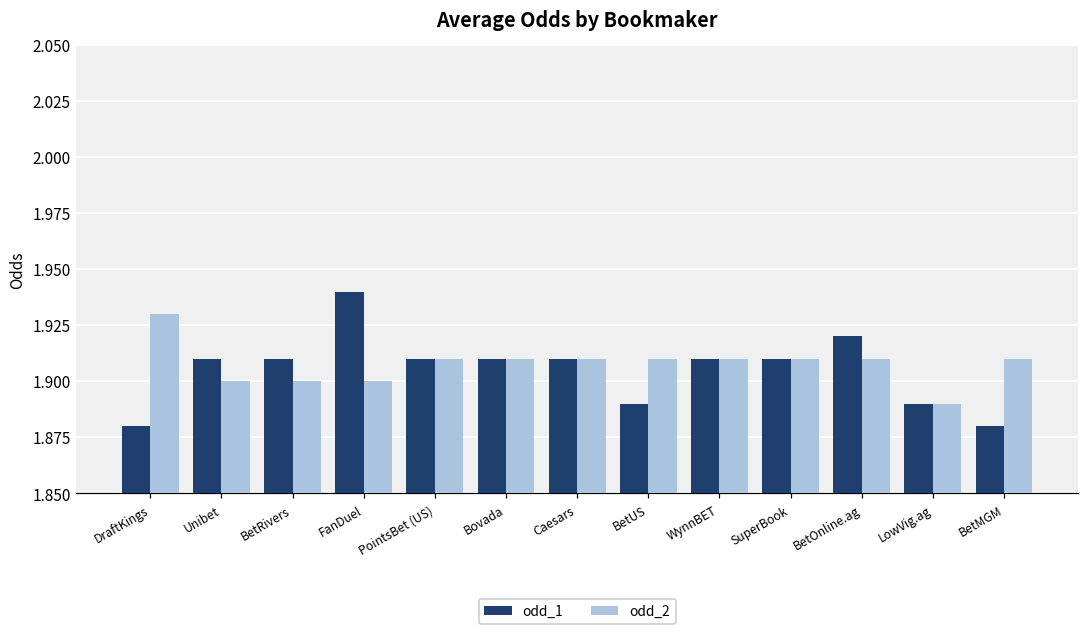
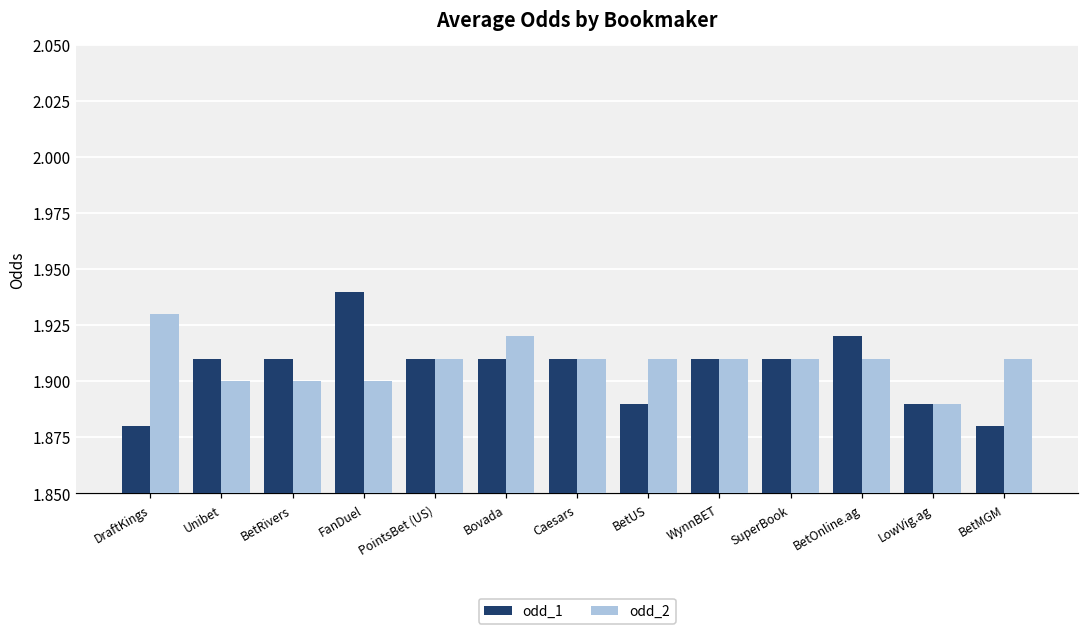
  {
    "odd_1": {
      "DraftKings": 1.88,
      "Unibet": 1.91,
      "BetRivers": 1.91,
      "FanDuel": 1.94,
      "PointsBet (US)": 1.91,
      "Bovada": 1.91,
      "Caesars": 1.91,
      "BetUS": 1.89,
      "WynnBET": 1.91,
      "SuperBook": 1.91,
      "BetOnline.ag": 1.92,
      "LowVig.ag": 1.89,
      "BetMGM": 1.88
    },
    "odd_2": {
      "DraftKings": 1.93,
      "Unibet": 1.90,
      "BetRivers": 1.90,
      "FanDuel": 1.90,
      "PointsBet (US)": 1.91,
-     "Bovada": 1.91,
+     "Bovada": 1.92,
      "Caesars": 1.91,
      "BetUS": 1.91,
      "WynnBET": 1.91,
      "SuperBook": 1.91,
      "BetOnline.ag": 1.91,
      "LowVig.ag": 1.89,
      "BetMGM": 1.91
    }
  }
